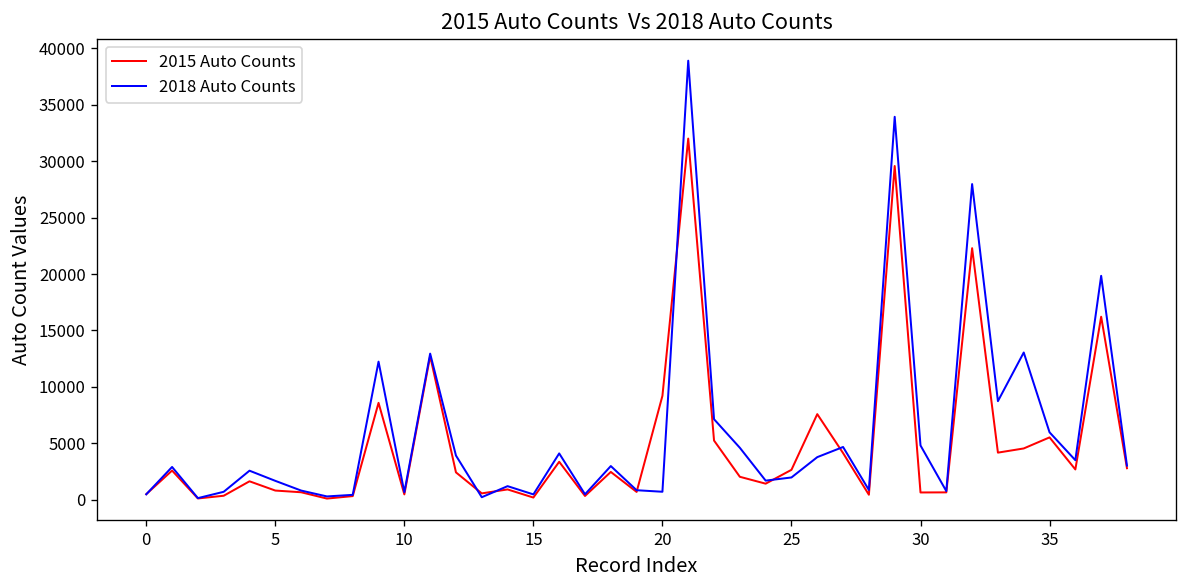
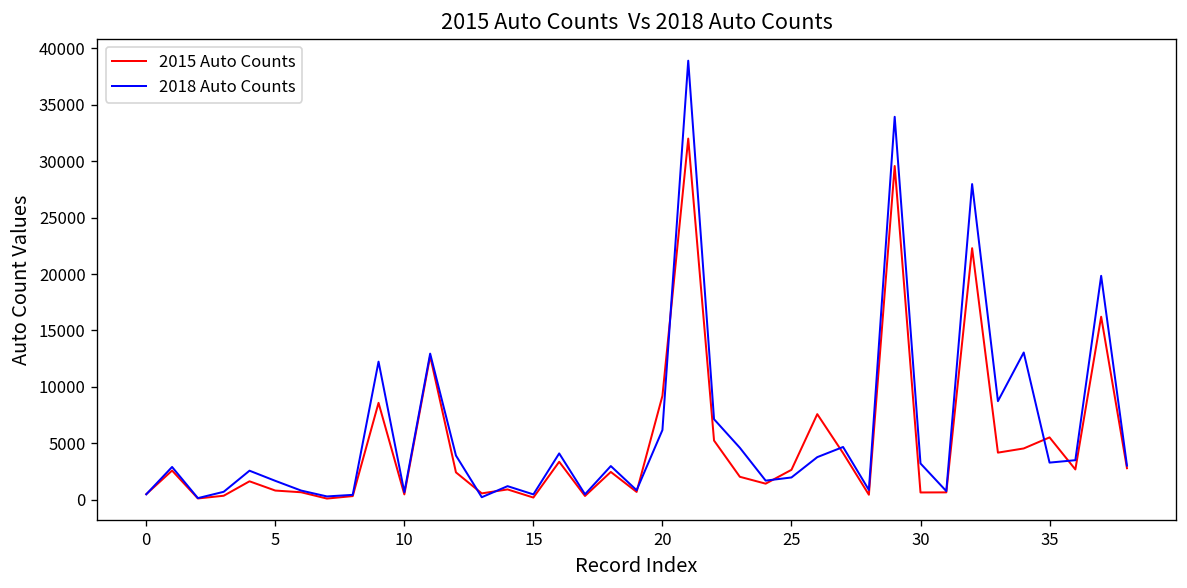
  {
    "2015 Auto Counts": {
      "5": 1000,
      "15": 0,
      "20": 9000,
      "25": 3000,
      "30": 1000,
      "35": 6000
    },
    "2018 Auto Counts": {
      "5": 2000,
      "15": 0,
-     "20": 1000,
+     "20": 6000,
      "25": 2000,
-     "30": 5000,
-     "35": 6000
+     "30": 3000,
+     "35": 3000
    }
  }
